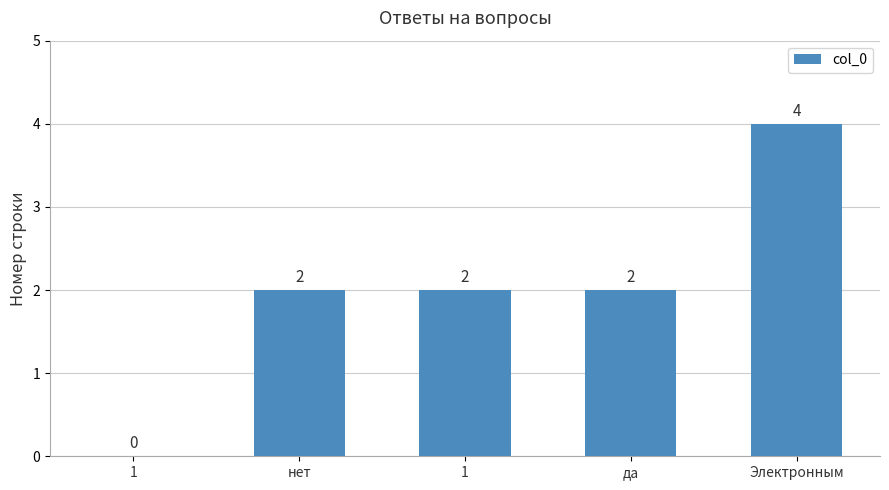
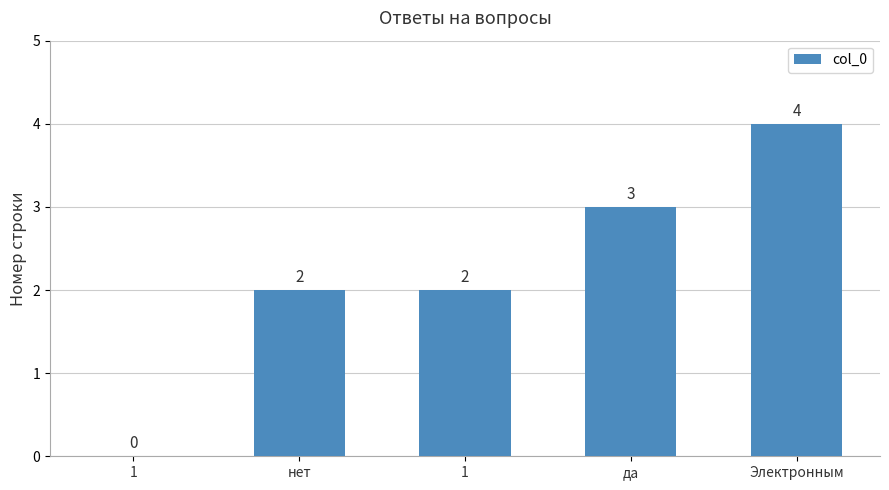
  {
    "нет": 2,
-   "да": 2,
+   "да": 3,
    "Электронным": 4
  }
